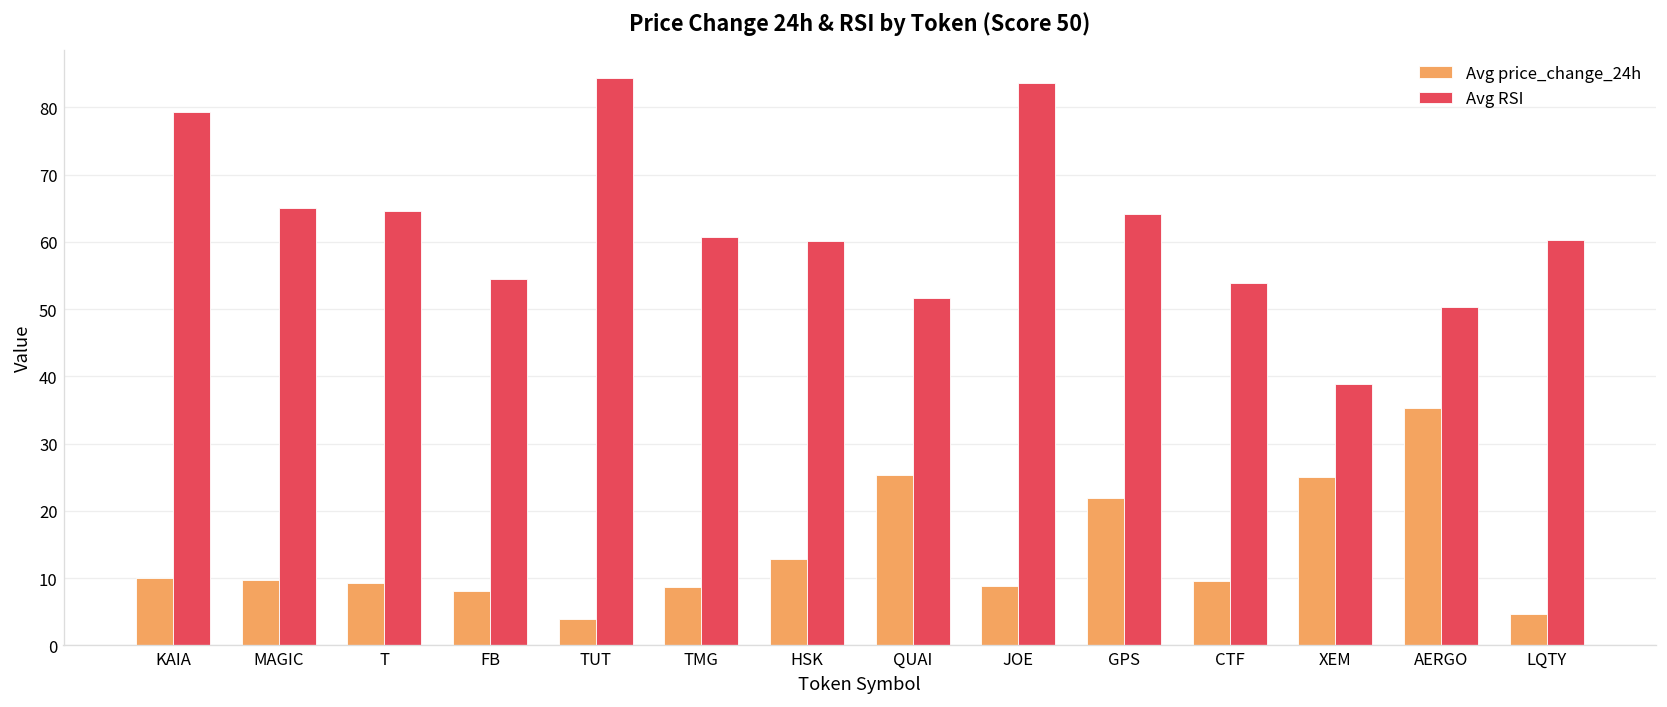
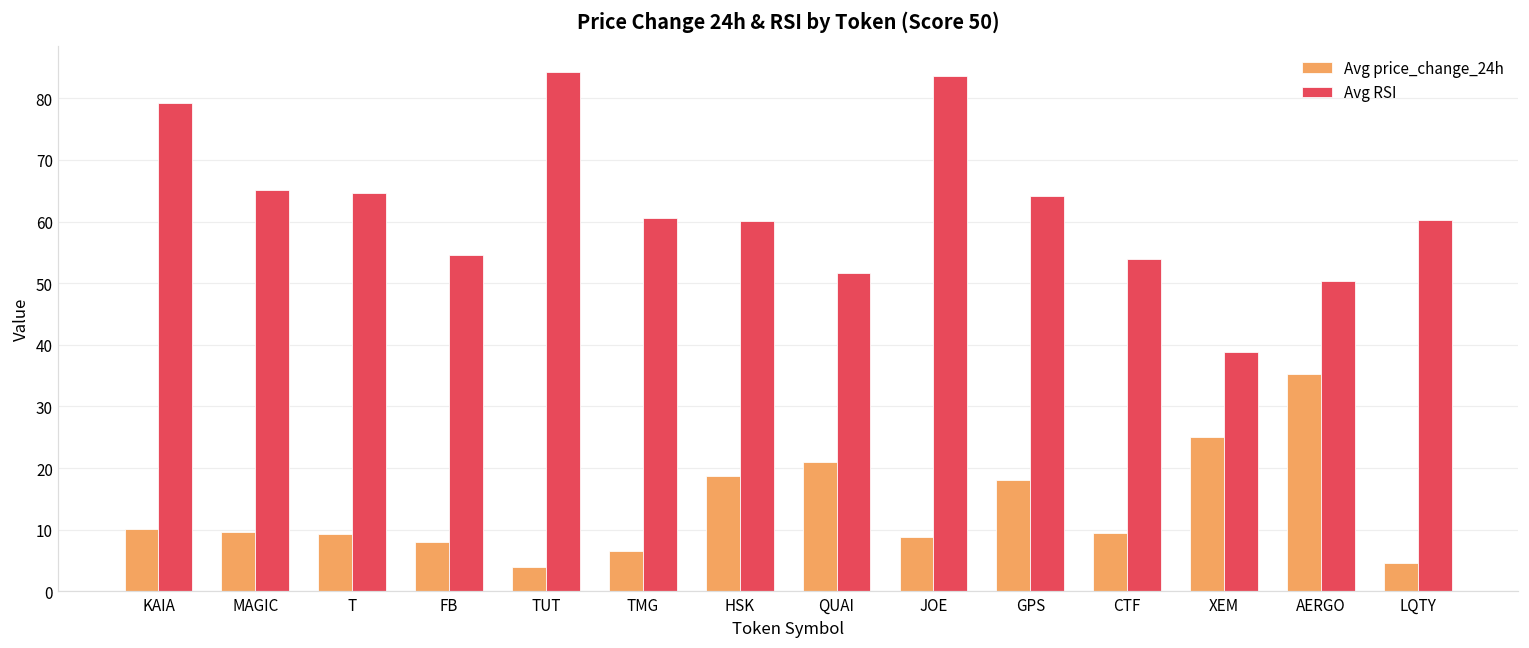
  {
    "Avg price_change_24h": {
      "KAIA": 10,
      "MAGIC": 10,
      "T": 9,
      "FB": 8,
      "TUT": 4,
-     "TMG": 9,
-     "HSK": 13,
-     "QUAI": 25,
+     "TMG": 7,
+     "HSK": 19,
+     "QUAI": 21,
      "JOE": 9,
-     "GPS": 22,
+     "GPS": 18,
      "CTF": 10,
      "XEM": 25,
      "AERGO": 35,
      "LQTY": 5
    },
    "Avg RSI": {
      "KAIA": 79,
      "MAGIC": 65,
      "T": 65,
      "FB": 55,
      "TUT": 84,
      "TMG": 61,
      "HSK": 60,
      "QUAI": 52,
      "JOE": 84,
      "GPS": 64,
      "CTF": 54,
      "XEM": 39,
      "AERGO": 50,
      "LQTY": 60
    }
  }
